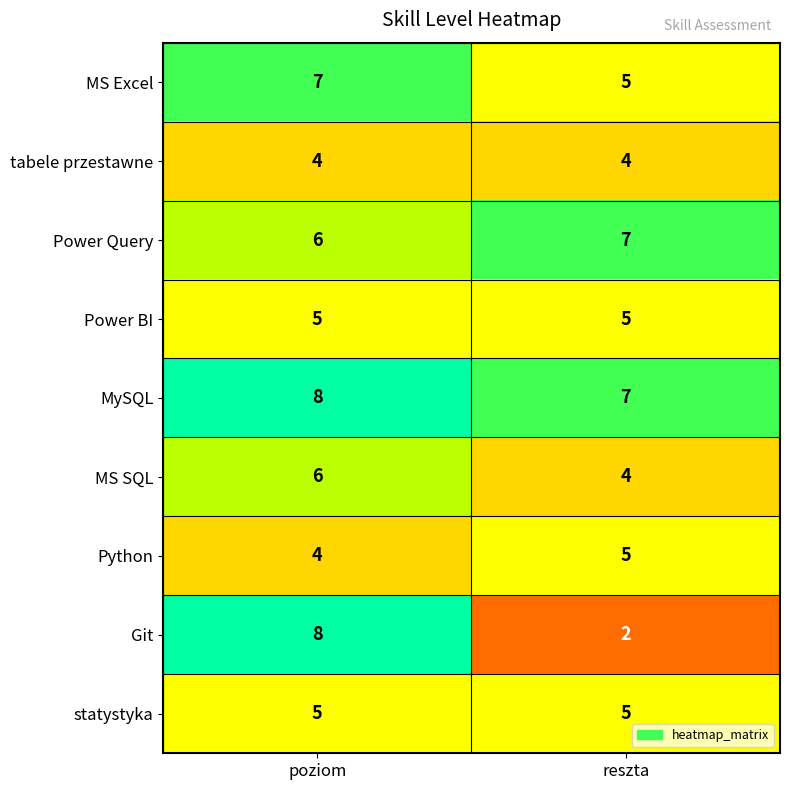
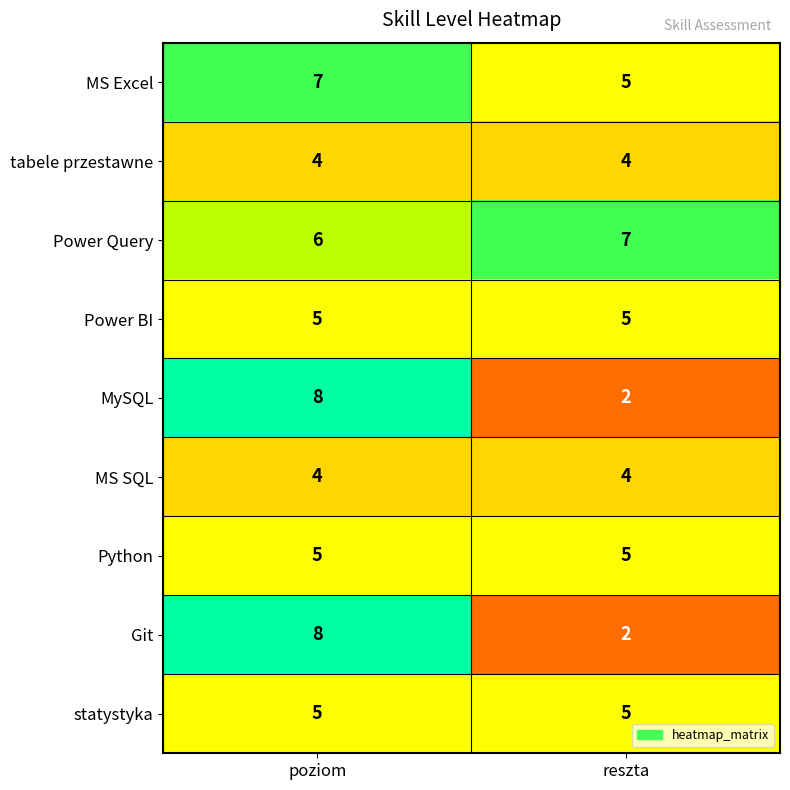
  {
    "MS Excel": {
      "poziom": 7,
      "reszta": 5
    },
    "tabele przestawne": {
      "poziom": 4,
      "reszta": 4
    },
    "Power Query": {
      "poziom": 6,
      "reszta": 7
    },
    "Power BI": {
      "poziom": 5,
      "reszta": 5
    },
    "MySQL": {
      "poziom": 8,
-     "reszta": 7
+     "reszta": 2
    },
    "MS SQL": {
-     "poziom": 6,
+     "poziom": 4,
      "reszta": 4
    },
    "Python": {
-     "poziom": 4,
+     "poziom": 5,
      "reszta": 5
    },
    "Git": {
      "poziom": 8,
      "reszta": 2
    },
    "statystyka": {
      "poziom": 5,
      "reszta": 5
    }
  }
